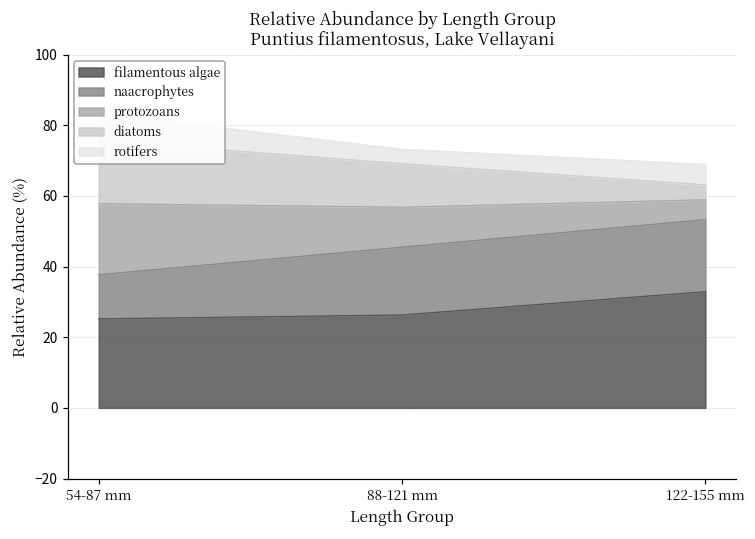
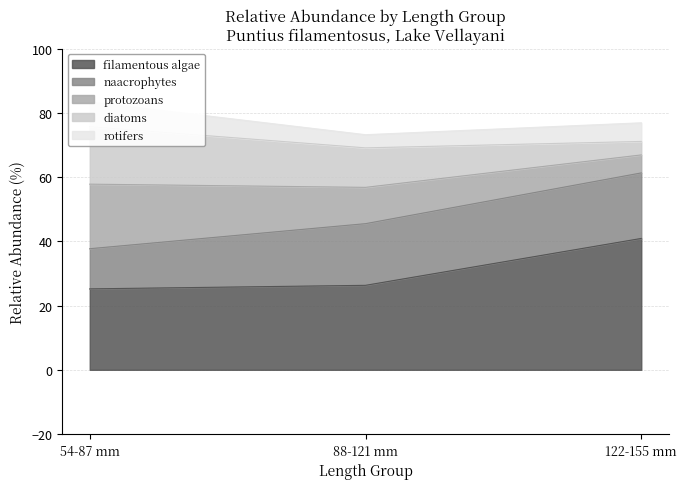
  {
    "filamentous algae": {
      "54-87 mm": 25,
      "88-121 mm": 26,
-     "122-155 mm": 33
+     "122-155 mm": 41
    }
  }
